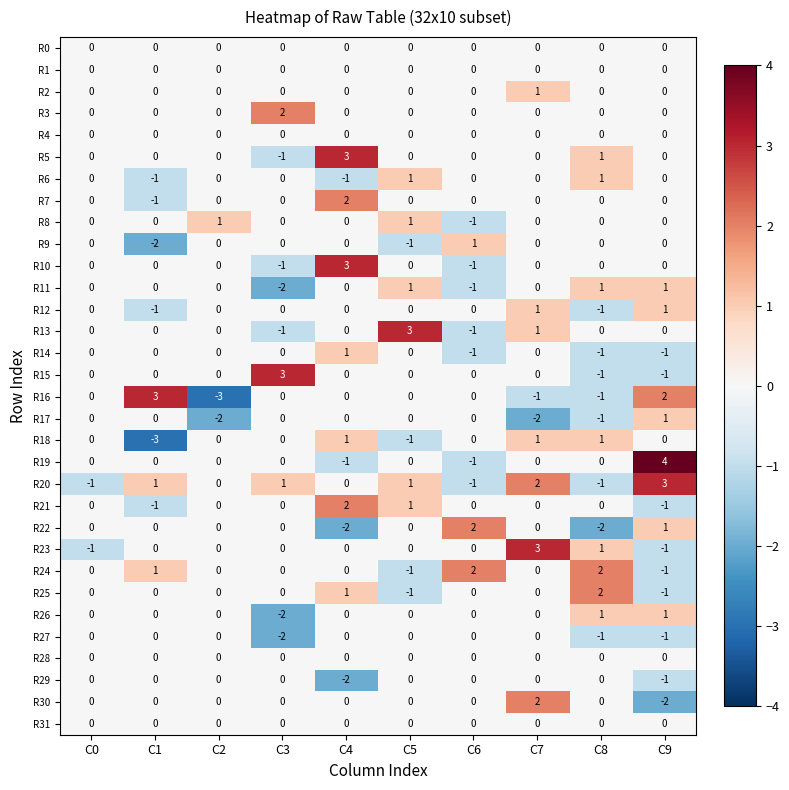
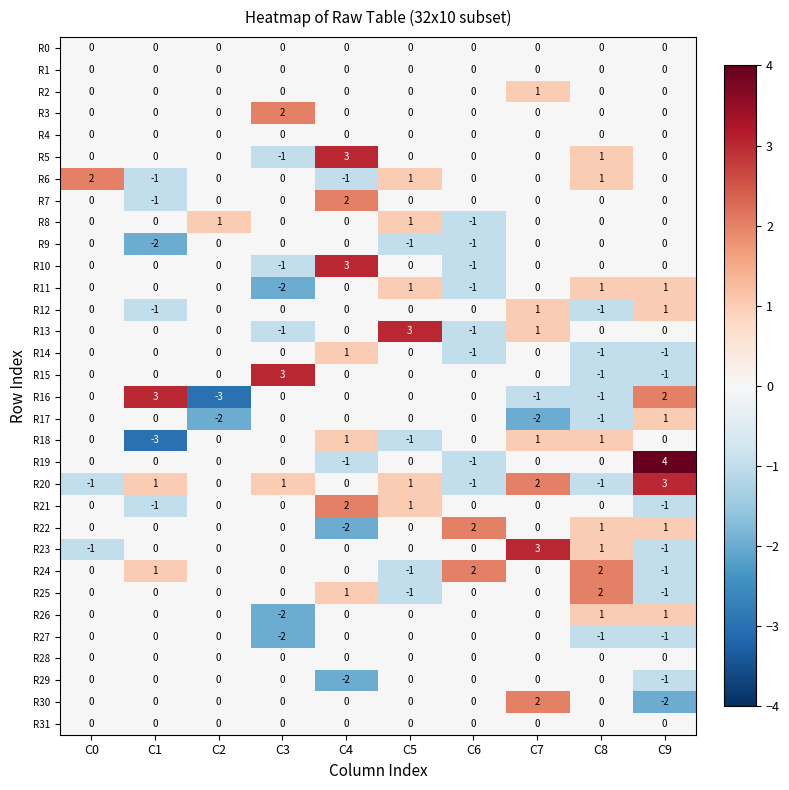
  {
    "R6": {
-     "C0": 0,
+     "C0": 2,
      "C1": -1,
      "C2": 0,
      "C3": 0,
      "C4": -1,
      "C5": 1,
      "C6": 0,
      "C7": 0,
      "C8": 1,
      "C9": 0
    },
    "R9": {
      "C0": 0,
      "C1": -2,
      "C2": 0,
      "C3": 0,
      "C4": 0,
      "C5": -1,
-     "C6": 1,
+     "C6": -1,
      "C7": 0,
      "C8": 0,
      "C9": 0
    },
    "R22": {
      "C0": 0,
      "C1": 0,
      "C2": 0,
      "C3": 0,
      "C4": -2,
      "C5": 0,
      "C6": 2,
      "C7": 0,
-     "C8": -2,
+     "C8": 1,
      "C9": 1
    }
  }
